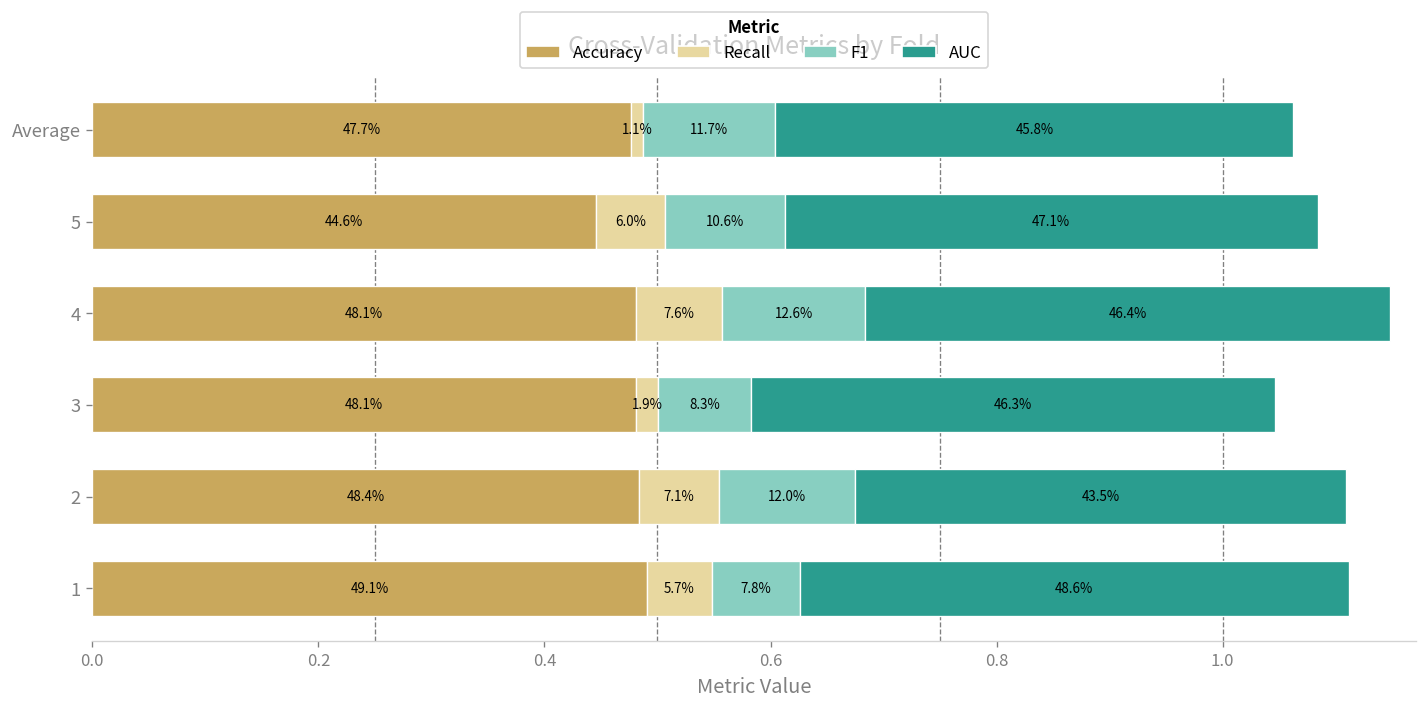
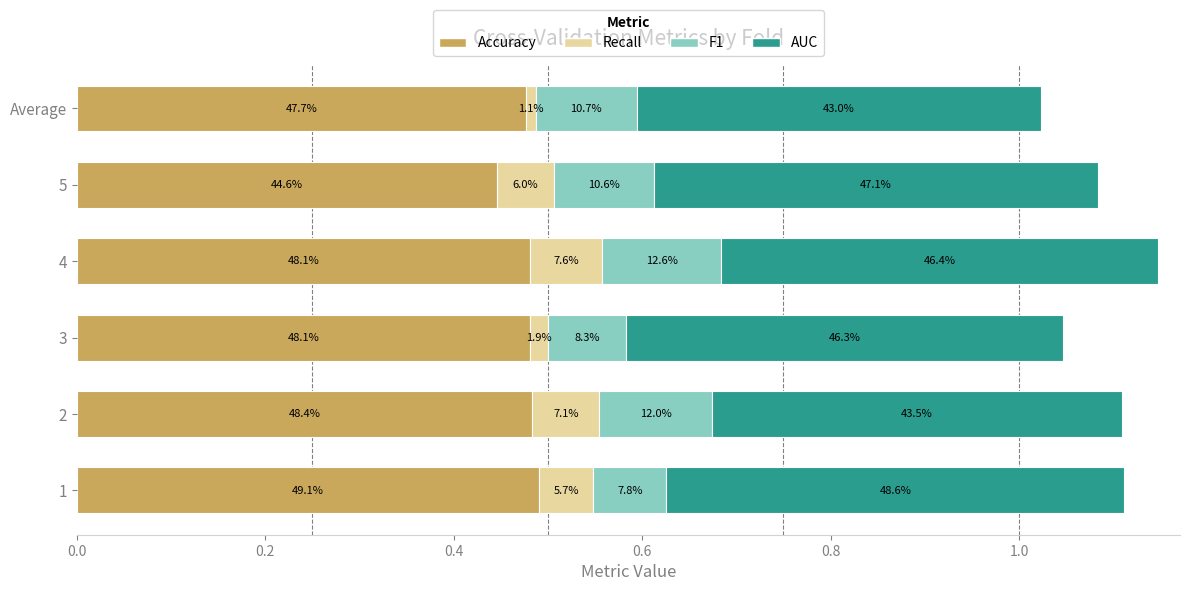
  {
    "Accuracy": {
      "Average": "47.7%",
      "5": "44.6%",
      "4": "48.1%",
      "3": "48.1%",
      "2": "48.4%",
      "1": "49.1%"
    },
    "Recall": {
      "Average": "1.1%",
      "5": "6.0%",
      "4": "7.6%",
      "3": "1.9%",
      "2": "7.1%",
      "1": "5.7%"
    },
    "F1": {
-     "Average": "11.7%",
+     "Average": "10.7%",
      "5": "10.6%",
      "4": "12.6%",
      "3": "8.3%",
      "2": "12.0%",
      "1": "7.8%"
    },
    "AUC": {
-     "Average": "45.8%",
+     "Average": "43.0%",
      "5": "47.1%",
      "4": "46.4%",
      "3": "46.3%",
      "2": "43.5%",
      "1": "48.6%"
    }
  }
